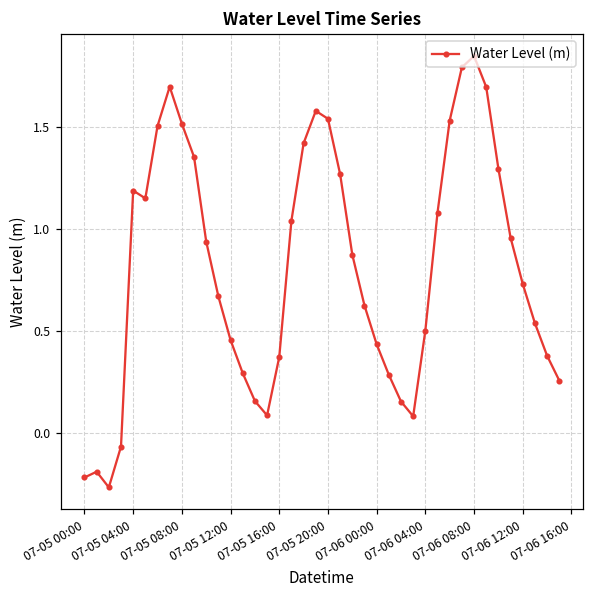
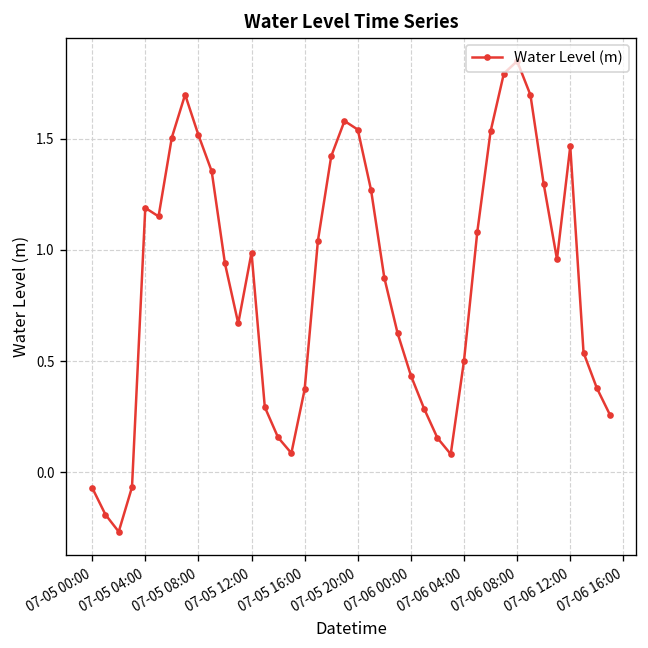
  {
-   "07-05 00:00": -0.22,
+   "07-05 00:00": -0.07,
    "07-05 04:00": 1.19,
    "07-05 08:00": 1.52,
-   "07-05 12:00": 0.46,
+   "07-05 12:00": 0.99,
    "07-05 16:00": 0.37,
    "07-05 20:00": 1.54,
    "07-06 00:00": 0.43,
    "07-06 04:00": 0.50,
-   "07-06 12:00": 0.73
+   "07-06 12:00": 1.47
  }
